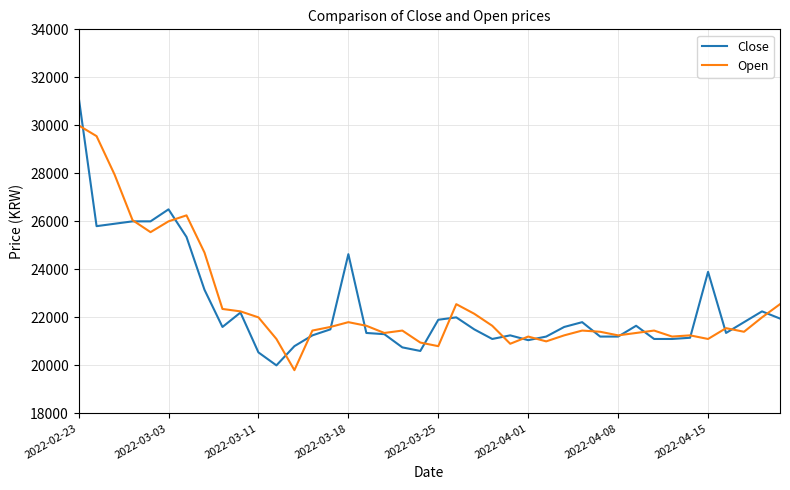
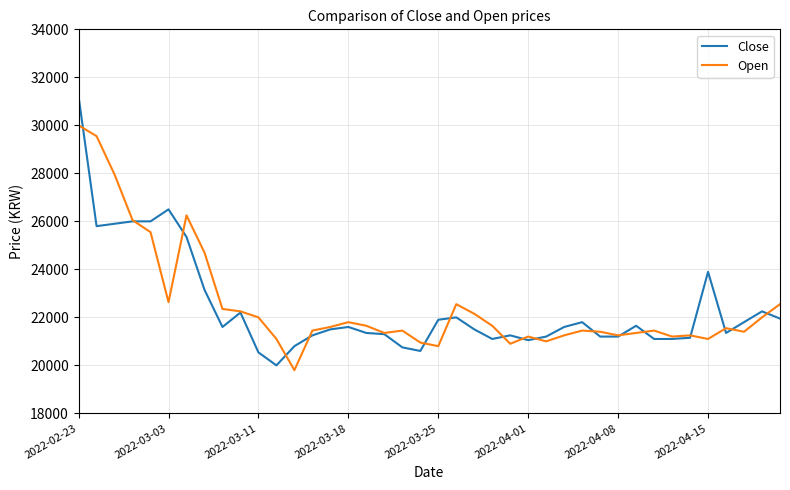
  {
    "Close": {
      "2022-02-23": 31200,
      "2022-03-03": 26500,
      "2022-03-11": 20500,
-     "2022-03-18": 24600,
+     "2022-03-18": 21600,
      "2022-03-25": 21900,
      "2022-04-01": 21100,
      "2022-04-15": 23900
    },
    "Open": {
      "2022-02-23": 30000,
-     "2022-03-03": 26000,
+     "2022-03-03": 22600,
      "2022-03-11": 22000,
      "2022-03-18": 21800,
      "2022-03-25": 20800,
      "2022-04-01": 21200,
      "2022-04-15": 21100
    }
  }
